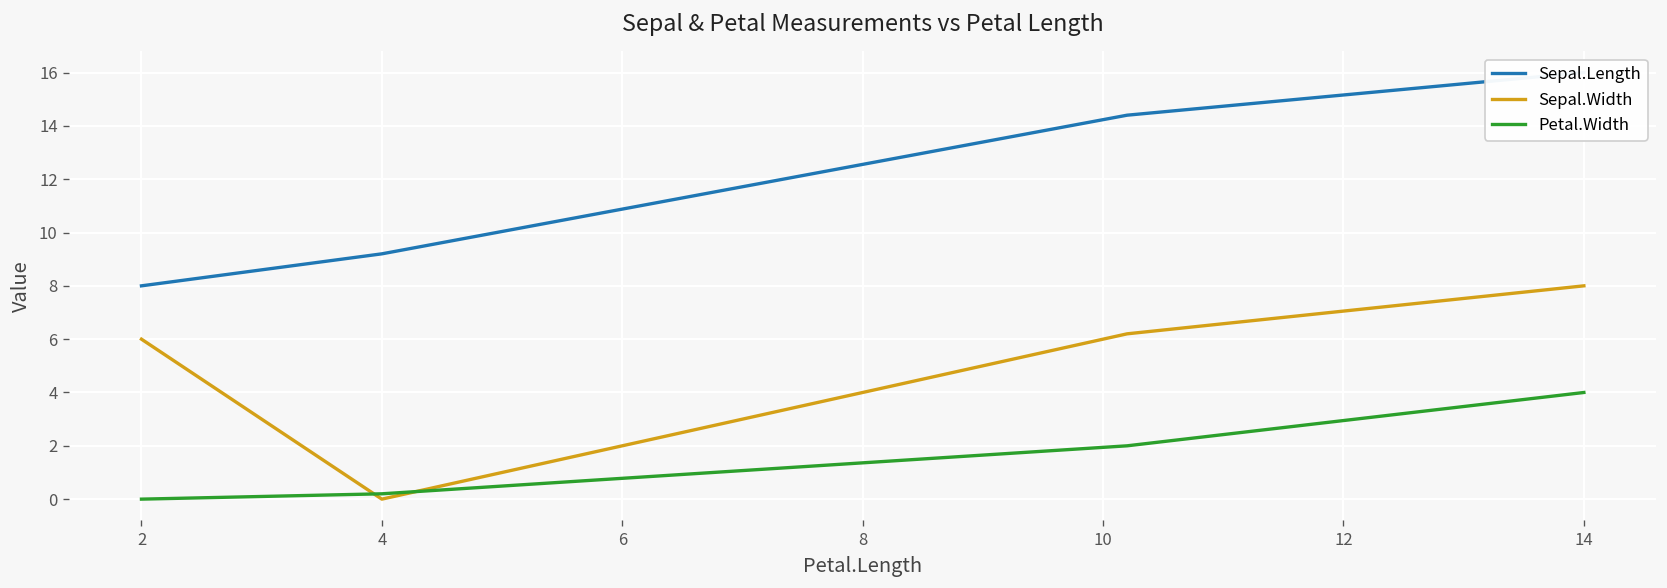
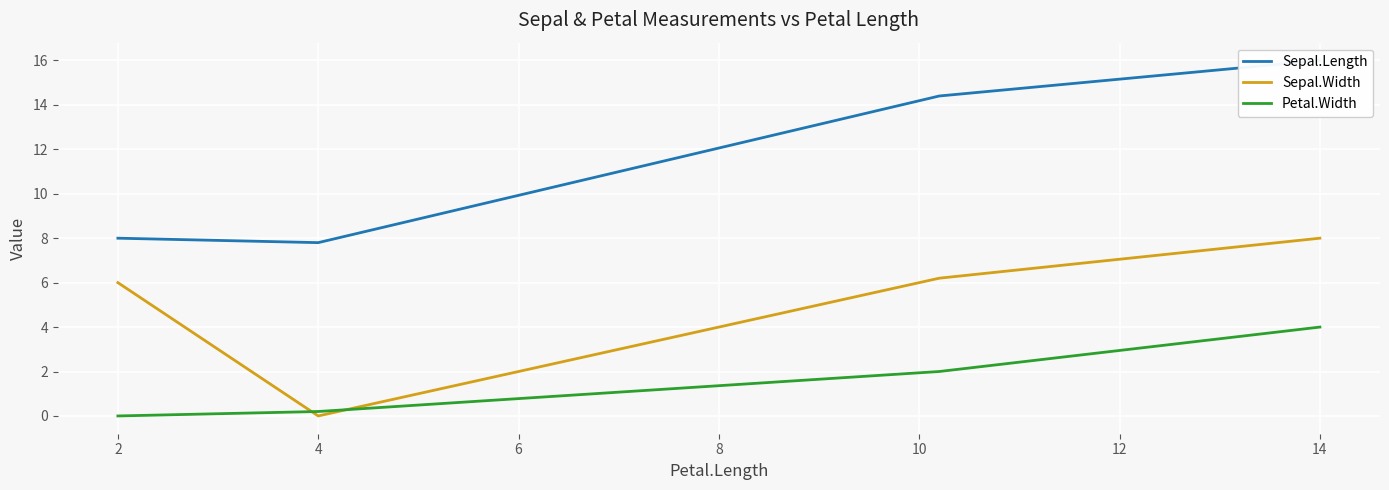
  {
    "Sepal.Length": {
      "2": 8.0,
-     "4": 9.2
+     "4": 7.8
    },
    "Sepal.Width": {
      "2": 6.0,
      "4": 0.0,
      "14": 8.0
    },
    "Petal.Width": {
      "2": 0.0,
      "4": 0.2,
      "14": 4.0
    }
  }
